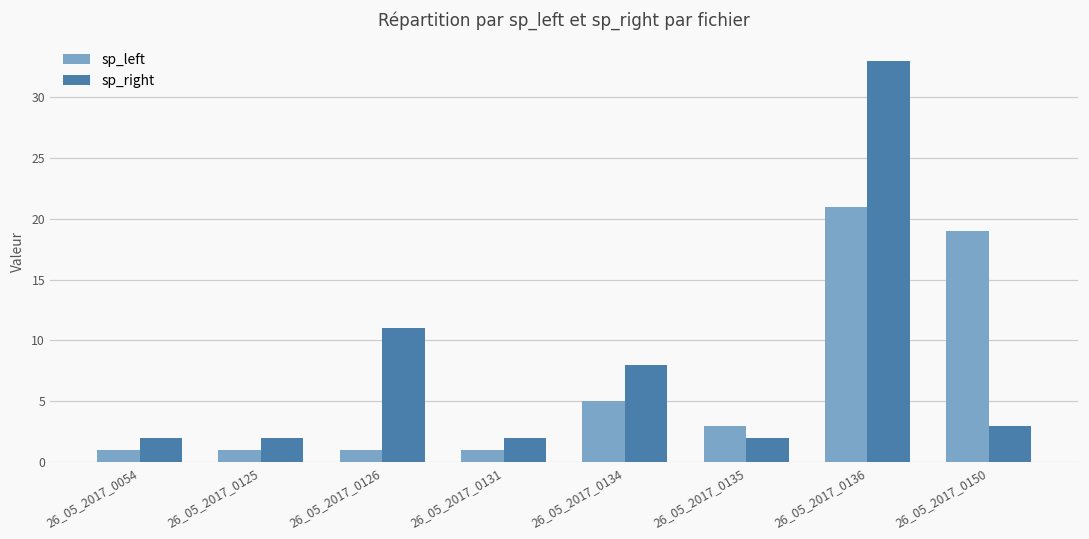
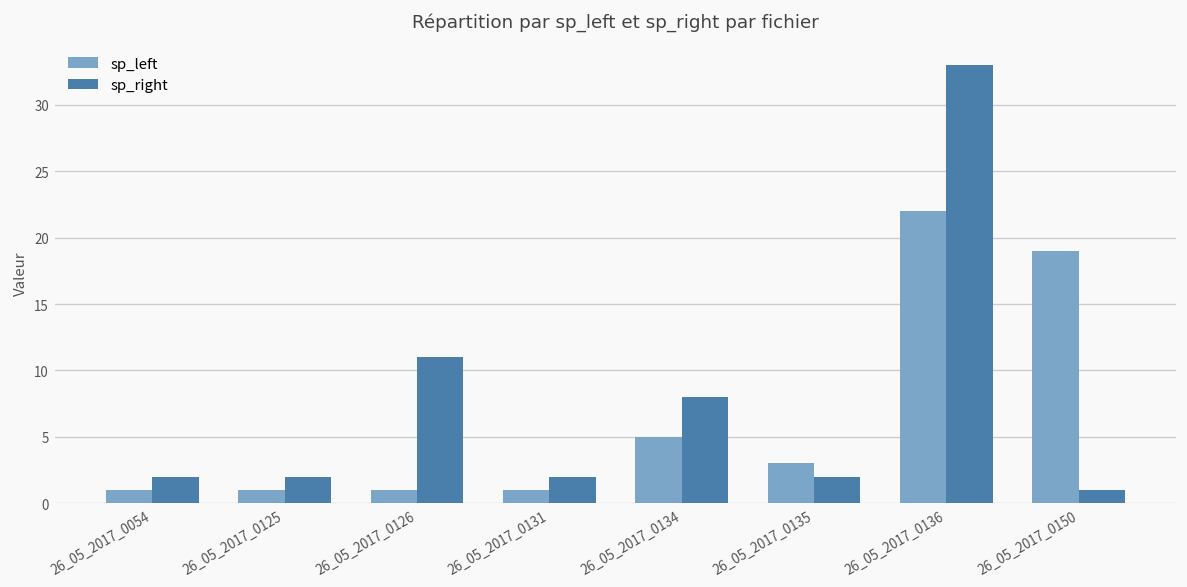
  {
    "sp_left": {
      "26_05_2017_0054": 1,
      "26_05_2017_0125": 1,
      "26_05_2017_0126": 1,
      "26_05_2017_0131": 1,
      "26_05_2017_0134": 5,
      "26_05_2017_0135": 3,
-     "26_05_2017_0136": 21,
+     "26_05_2017_0136": 22,
      "26_05_2017_0150": 19
    },
    "sp_right": {
      "26_05_2017_0054": 2,
      "26_05_2017_0125": 2,
      "26_05_2017_0126": 11,
      "26_05_2017_0131": 2,
      "26_05_2017_0134": 8,
      "26_05_2017_0135": 2,
      "26_05_2017_0136": 33,
-     "26_05_2017_0150": 3
+     "26_05_2017_0150": 1
    }
  }
